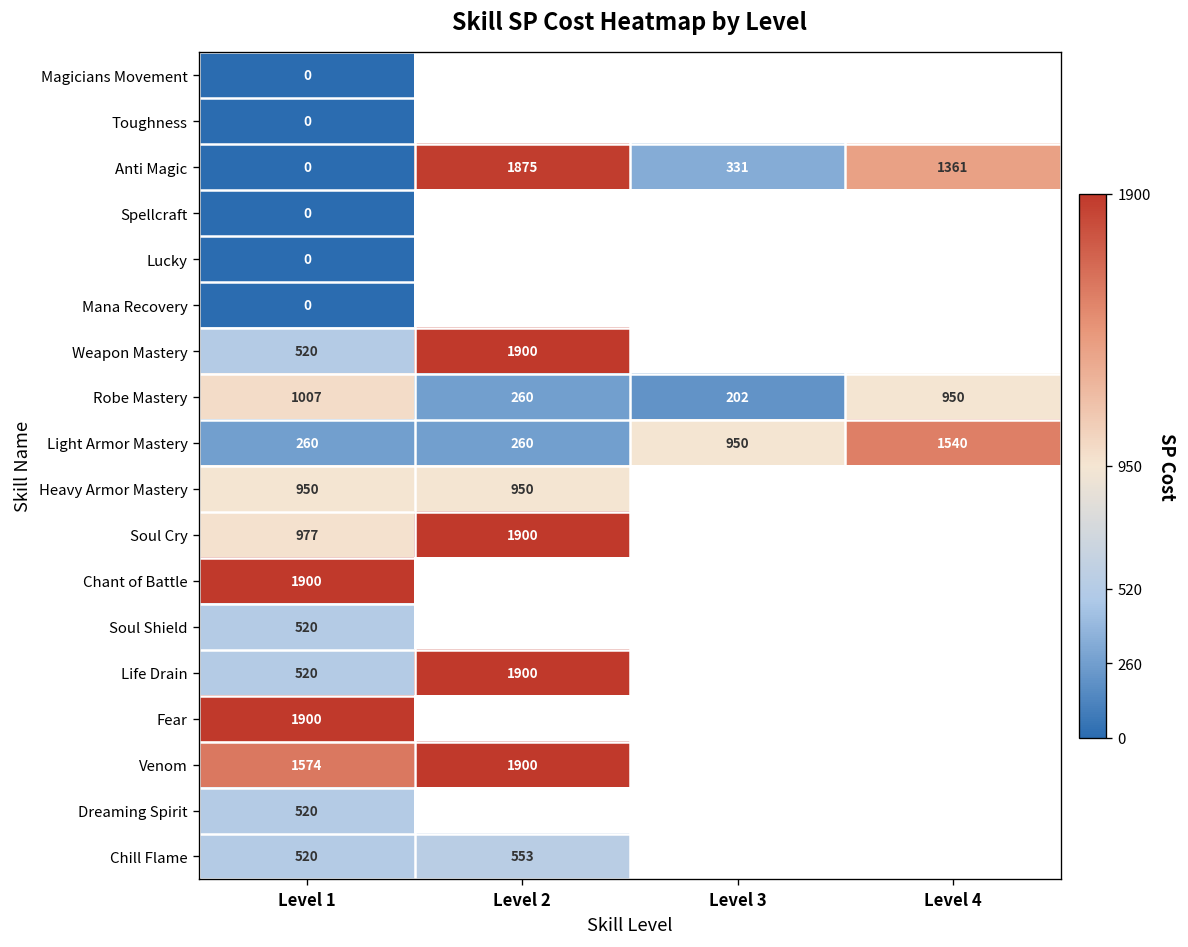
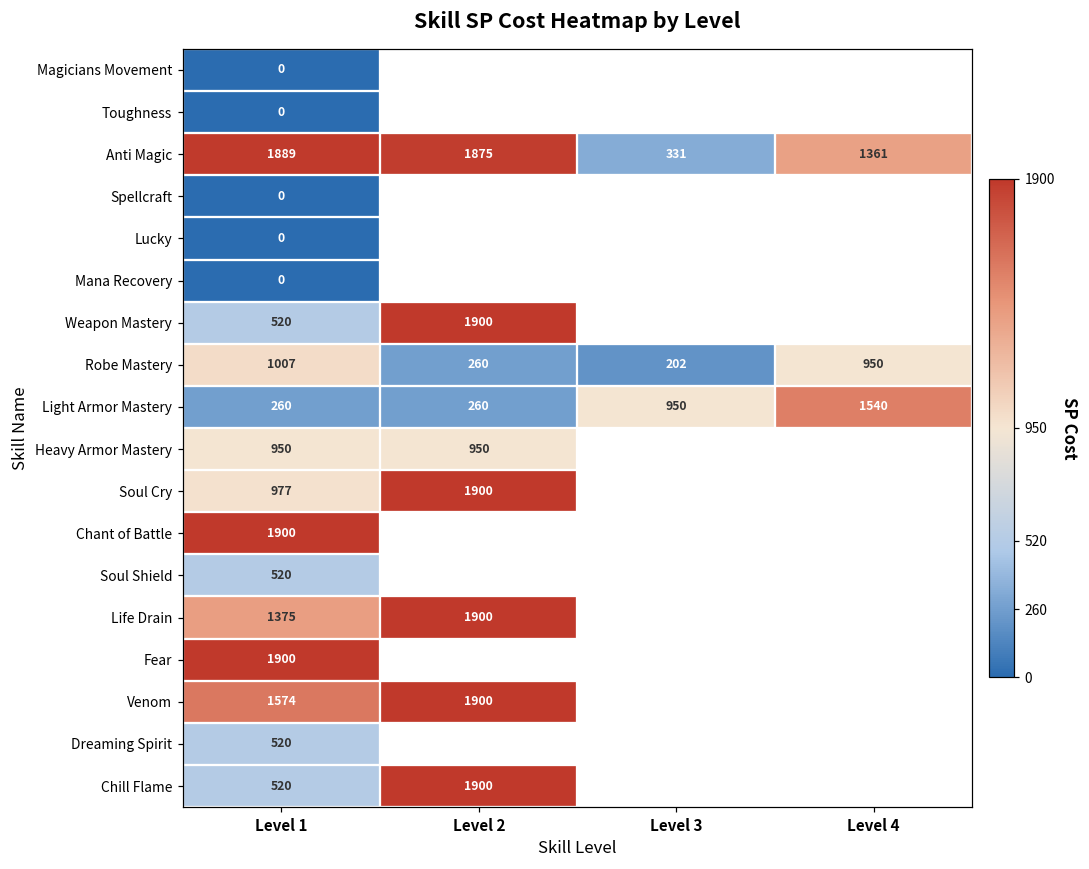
  {
    "Magicians Movement": {
      "Level 1": 0
    },
    "Toughness": {
      "Level 1": 0
    },
    "Anti Magic": {
-     "Level 1": 0,
+     "Level 1": 1889,
      "Level 2": 1875,
      "Level 3": 331,
      "Level 4": 1361
    },
    "Spellcraft": {
      "Level 1": 0
    },
    "Lucky": {
      "Level 1": 0
    },
    "Mana Recovery": {
      "Level 1": 0
    },
    "Weapon Mastery": {
      "Level 1": 520,
      "Level 2": 1900
    },
    "Robe Mastery": {
      "Level 1": 1007,
      "Level 2": 260,
      "Level 3": 202,
      "Level 4": 950
    },
    "Light Armor Mastery": {
      "Level 1": 260,
      "Level 2": 260,
      "Level 3": 950,
      "Level 4": 1540
    },
    "Heavy Armor Mastery": {
      "Level 1": 950,
      "Level 2": 950
    },
    "Soul Cry": {
      "Level 1": 977,
      "Level 2": 1900
    },
    "Chant of Battle": {
      "Level 1": 1900
    },
    "Soul Shield": {
      "Level 1": 520
    },
    "Life Drain": {
-     "Level 1": 520,
+     "Level 1": 1375,
      "Level 2": 1900
    },
    "Fear": {
      "Level 1": 1900
    },
    "Venom": {
      "Level 1": 1574,
      "Level 2": 1900
    },
    "Dreaming Spirit": {
      "Level 1": 520
    },
    "Chill Flame": {
      "Level 1": 520,
-     "Level 2": 553
+     "Level 2": 1900
    }
  }
